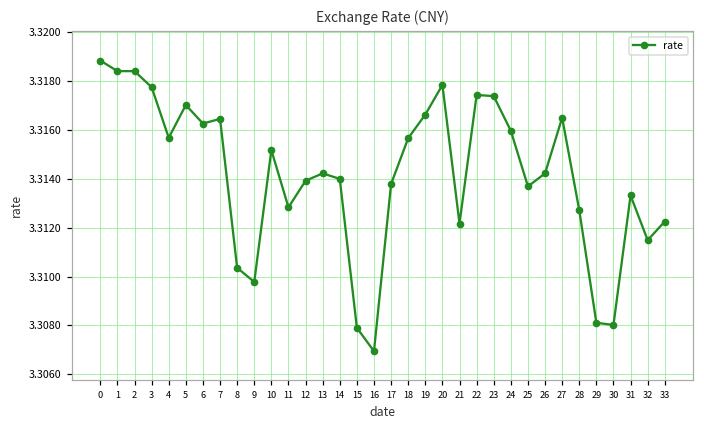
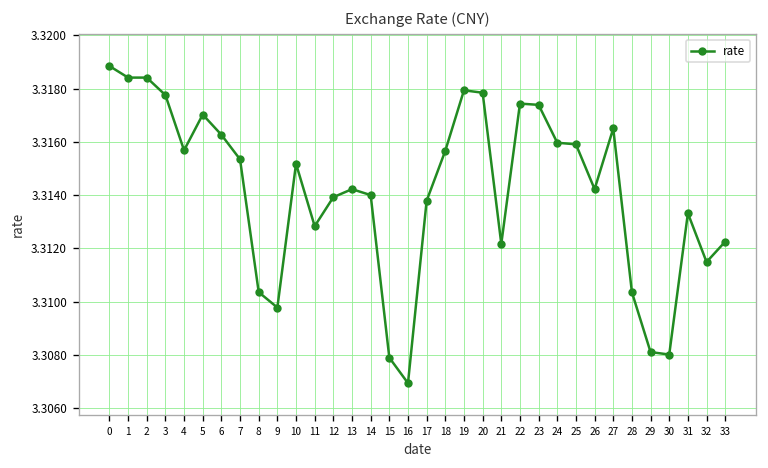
  {
    "0": 3.3188,
    "1": 3.3184,
    "2": 3.3184,
    "3": 3.3178,
    "4": 3.3157,
    "5": 3.3170,
    "6": 3.3163,
-   "7": 3.3165,
+   "7": 3.3153,
    "8": 3.3104,
    "9": 3.3098,
    "10": 3.3152,
    "11": 3.3128,
    "12": 3.3139,
    "13": 3.3142,
    "14": 3.3140,
    "15": 3.3079,
    "16": 3.3069,
    "17": 3.3138,
    "18": 3.3157,
-   "19": 3.3166,
+   "19": 3.3179,
    "20": 3.3178,
    "21": 3.3122,
    "22": 3.3174,
    "23": 3.3174,
    "24": 3.3160,
-   "25": 3.3137,
+   "25": 3.3159,
    "26": 3.3142,
    "27": 3.3165,
-   "28": 3.3127,
+   "28": 3.3104,
    "29": 3.3081,
    "30": 3.3080,
    "31": 3.3133,
    "32": 3.3115,
    "33": 3.3123
  }
